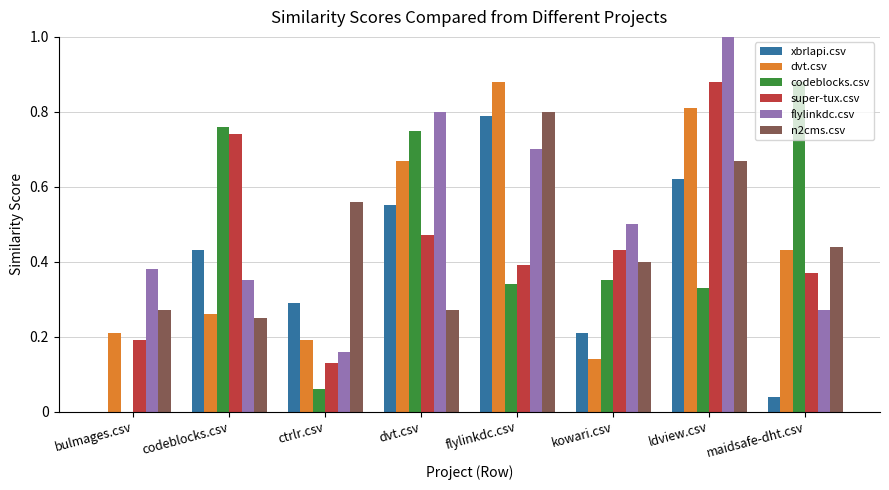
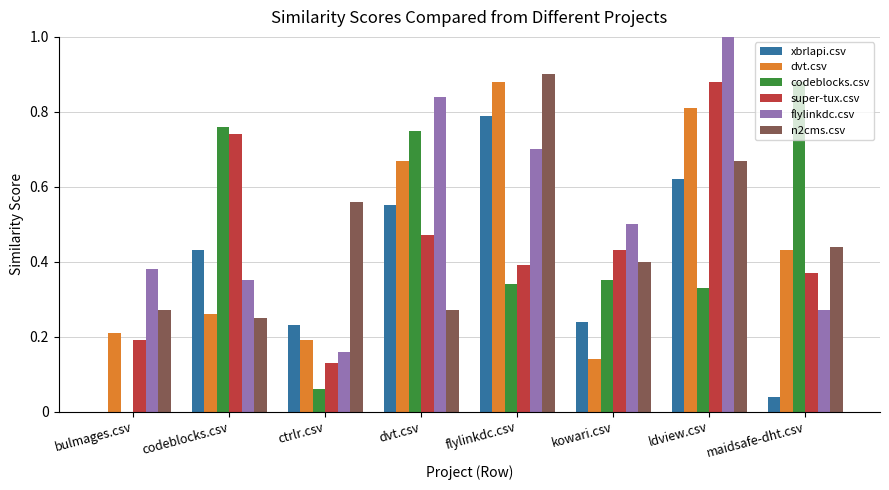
  {
    "xbrlapi.csv": {
      "bulmages.csv": 0.00,
      "codeblocks.csv": 0.43,
-     "ctrlr.csv": 0.29,
+     "ctrlr.csv": 0.23,
      "dvt.csv": 0.55,
      "flylinkdc.csv": 0.79,
-     "kowari.csv": 0.21,
+     "kowari.csv": 0.24,
      "ldview.csv": 0.62,
      "maidsafe-dht.csv": 0.04
    },
    "dvt.csv": {
      "bulmages.csv": 0.21,
      "codeblocks.csv": 0.26,
      "ctrlr.csv": 0.19,
      "dvt.csv": 0.67,
      "flylinkdc.csv": 0.88,
      "kowari.csv": 0.14,
      "ldview.csv": 0.81,
      "maidsafe-dht.csv": 0.43
    },
    "codeblocks.csv": {
      "bulmages.csv": 0.00,
      "codeblocks.csv": 0.76,
      "ctrlr.csv": 0.06,
      "dvt.csv": 0.75,
      "flylinkdc.csv": 0.34,
      "kowari.csv": 0.35,
      "ldview.csv": 0.33
    },
    "super-tux.csv": {
      "bulmages.csv": 0.19,
      "codeblocks.csv": 0.74,
      "ctrlr.csv": 0.13,
      "dvt.csv": 0.47,
      "flylinkdc.csv": 0.39,
      "kowari.csv": 0.43,
      "ldview.csv": 0.88,
      "maidsafe-dht.csv": 0.37
    },
    "flylinkdc.csv": {
      "bulmages.csv": 0.38,
      "codeblocks.csv": 0.35,
      "ctrlr.csv": 0.16,
-     "dvt.csv": 0.80,
+     "dvt.csv": 0.84,
      "flylinkdc.csv": 0.70,
      "kowari.csv": 0.50,
      "ldview.csv": 1.00,
      "maidsafe-dht.csv": 0.27
    },
    "n2cms.csv": {
      "bulmages.csv": 0.27,
      "codeblocks.csv": 0.25,
      "ctrlr.csv": 0.56,
      "dvt.csv": 0.27,
-     "flylinkdc.csv": 0.8,
+     "flylinkdc.csv": 0.9,
      "kowari.csv": 0.4,
      "ldview.csv": 0.67,
      "maidsafe-dht.csv": 0.44
    }
  }
